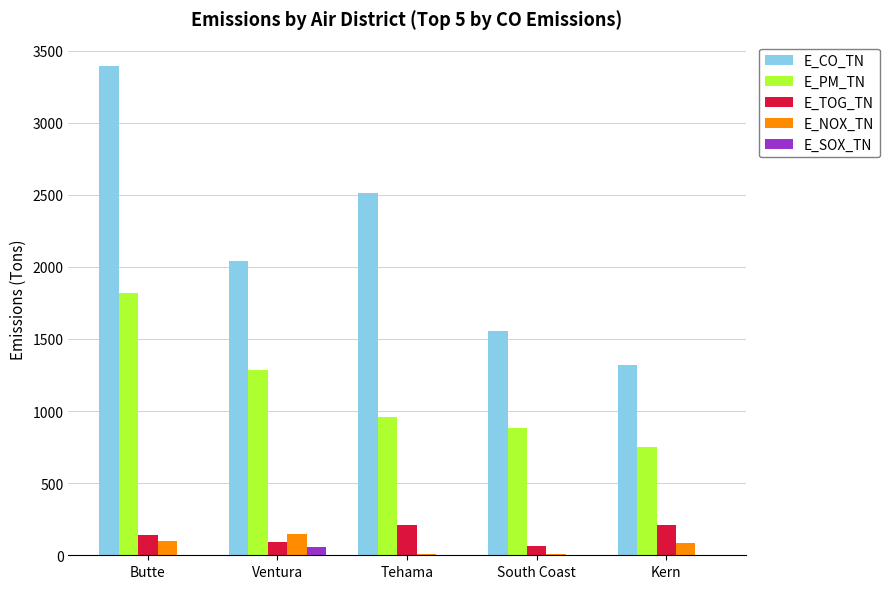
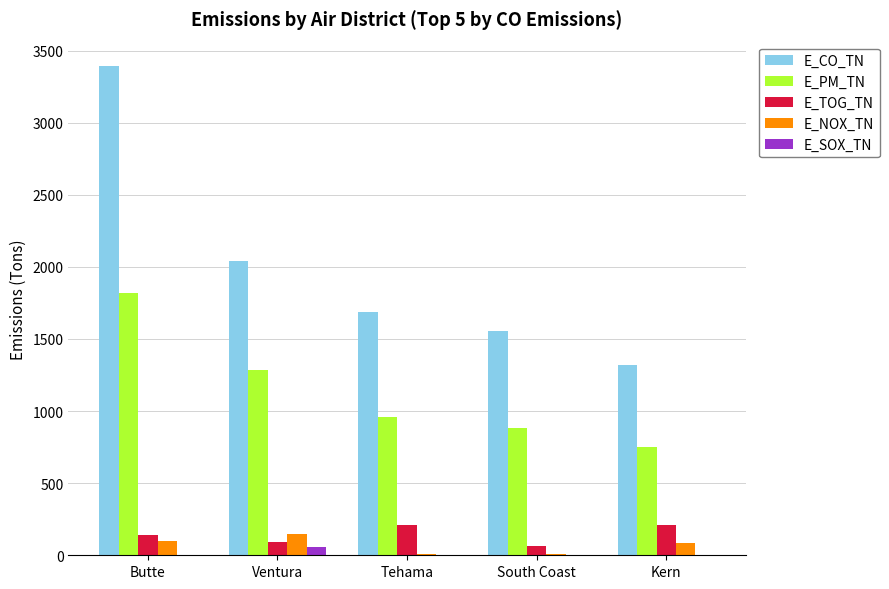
  {
    "E_CO_TN": {
      "Butte": 3390,
      "Ventura": 2040,
-     "Tehama": 2510,
+     "Tehama": 1680,
      "South Coast": 1560,
      "Kern": 1320
    },
    "E_PM_TN": {
      "Butte": 1820,
      "Ventura": 1290,
      "Tehama": 960,
      "South Coast": 890,
      "Kern": 750
    },
    "E_TOG_TN": {
      "Butte": 140,
      "Ventura": 90,
      "Tehama": 210,
      "South Coast": 60,
      "Kern": 210
    },
    "E_NOX_TN": {
      "Butte": 100,
      "Ventura": 150,
      "Kern": 80
    },
    "E_SOX_TN": {
      "Ventura": 60
    }
  }
